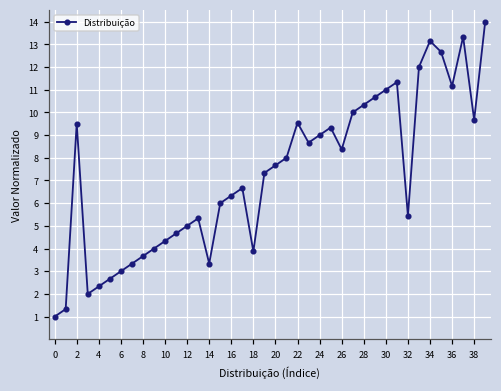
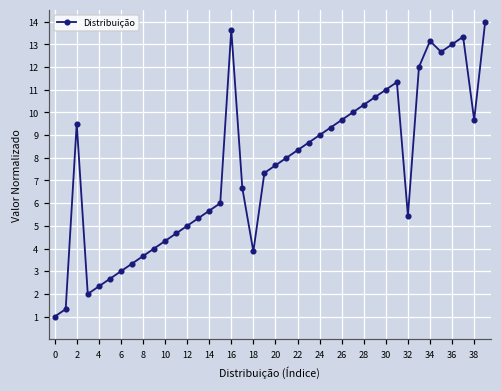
  {
    "0": 1.0,
    "2": 9.5,
    "4": 2.3,
    "6": 3.0,
    "8": 3.7,
    "10": 4.3,
    "12": 5.0,
-   "14": 3.3,
-   "16": 6.3,
+   "14": 5.7,
+   "16": 13.7,
    "18": 3.9,
    "20": 7.7,
-   "22": 9.5,
+   "22": 8.3,
    "24": 9.0,
-   "26": 8.4,
+   "26": 9.7,
    "28": 10.3,
    "30": 11.0,
    "32": 5.4,
    "34": 13.1,
-   "36": 11.2,
+   "36": 13.0,
    "38": 9.7
  }
